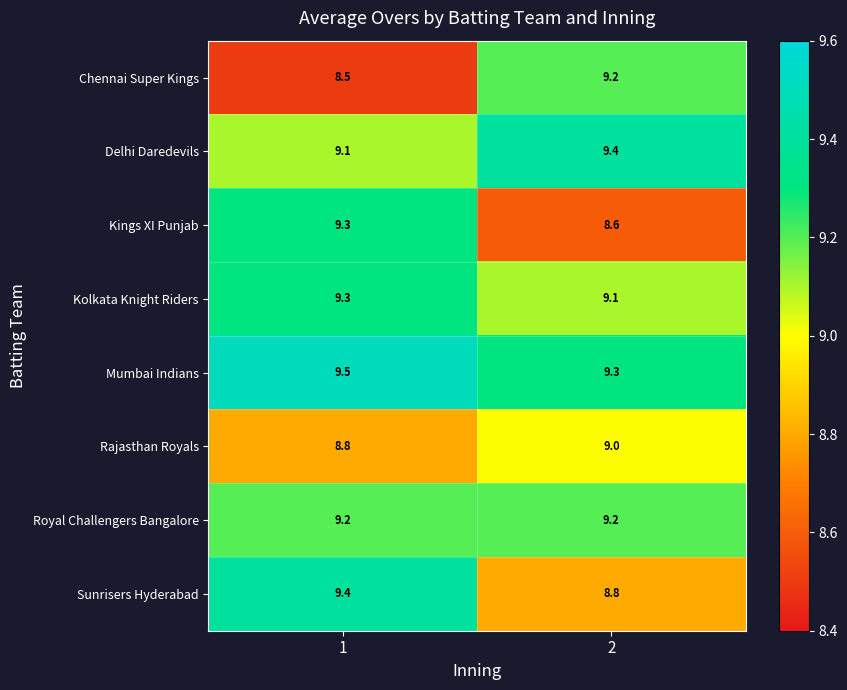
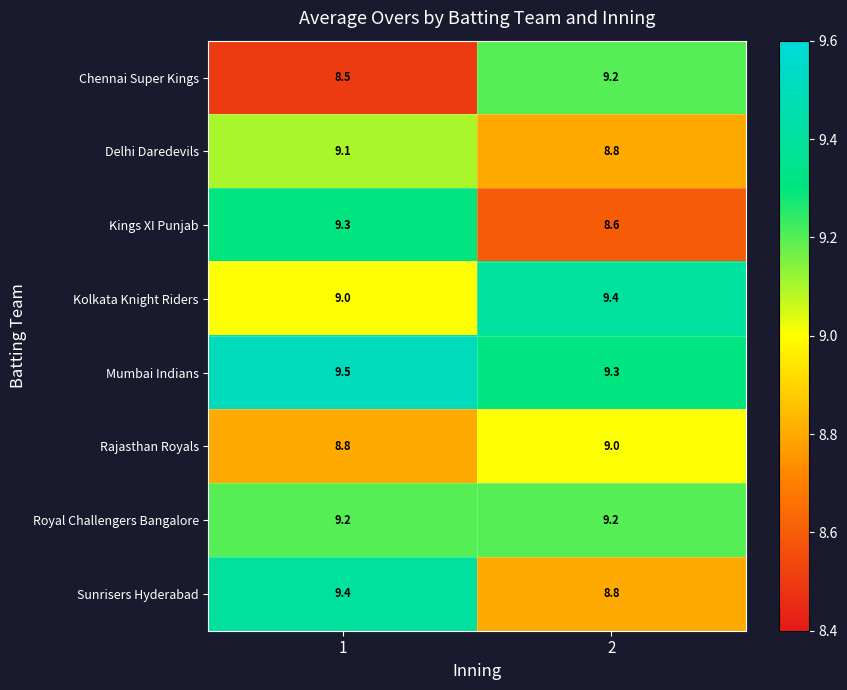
  {
    "Chennai Super Kings": {
      "1": 8.5,
      "2": 9.2
    },
    "Delhi Daredevils": {
      "1": 9.1,
-     "2": 9.4
+     "2": 8.8
    },
    "Kings XI Punjab": {
      "1": 9.3,
      "2": 8.6
    },
    "Kolkata Knight Riders": {
-     "1": 9.3,
-     "2": 9.1
+     "1": 9.0,
+     "2": 9.4
    },
    "Mumbai Indians": {
      "1": 9.5,
      "2": 9.3
    },
    "Rajasthan Royals": {
      "1": 8.8,
      "2": 9.0
    },
    "Royal Challengers Bangalore": {
      "1": 9.2,
      "2": 9.2
    },
    "Sunrisers Hyderabad": {
      "1": 9.4,
      "2": 8.8
    }
  }
